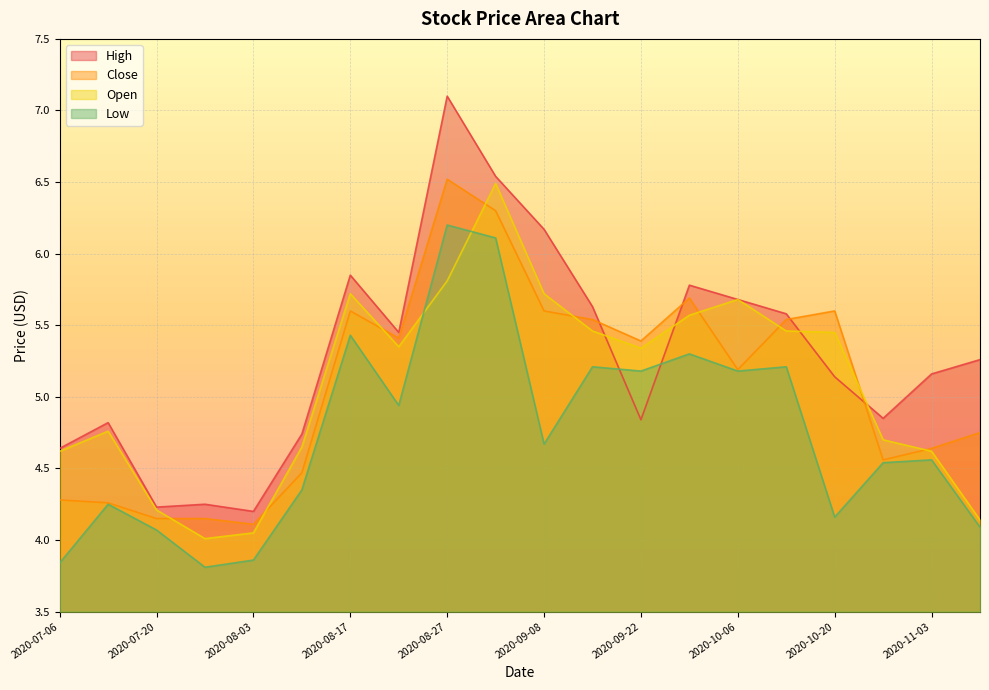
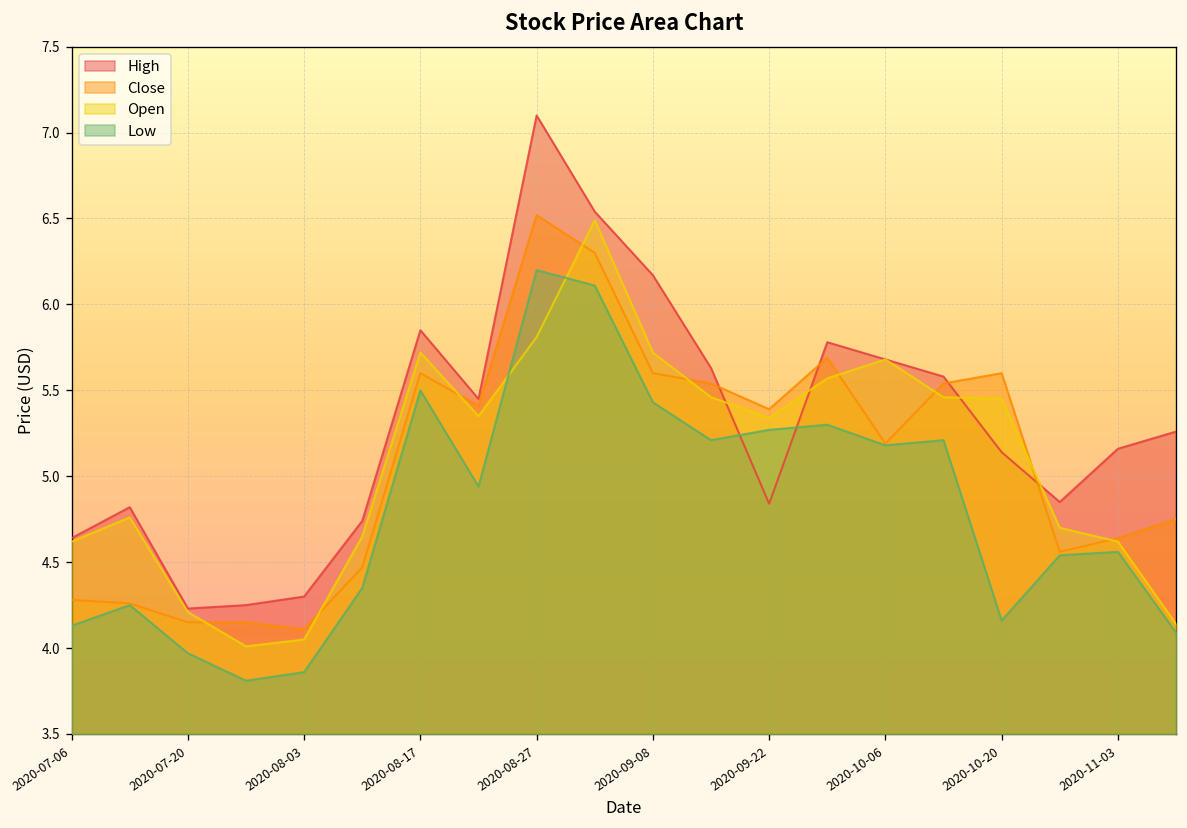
  {
    "High": {
      "2020-07-06": 4.64,
      "2020-07-20": 4.23,
-     "2020-08-03": 4.2,
+     "2020-08-03": 4.3,
      "2020-08-17": 5.85,
      "2020-08-27": 7.1,
      "2020-09-08": 6.17,
      "2020-09-22": 4.84,
      "2020-10-20": 5.14,
      "2020-11-03": 5.16
    },
    "Low": {
-     "2020-07-06": 3.84,
-     "2020-07-20": 4.07,
+     "2020-07-06": 4.13,
+     "2020-07-20": 3.97,
      "2020-08-03": 3.86,
-     "2020-08-17": 5.43,
+     "2020-08-17": 5.50,
      "2020-08-27": 6.20,
-     "2020-09-08": 4.67,
-     "2020-09-22": 5.18,
+     "2020-09-08": 5.43,
+     "2020-09-22": 5.27,
      "2020-10-20": 4.16,
      "2020-11-03": 4.56
    }
  }
